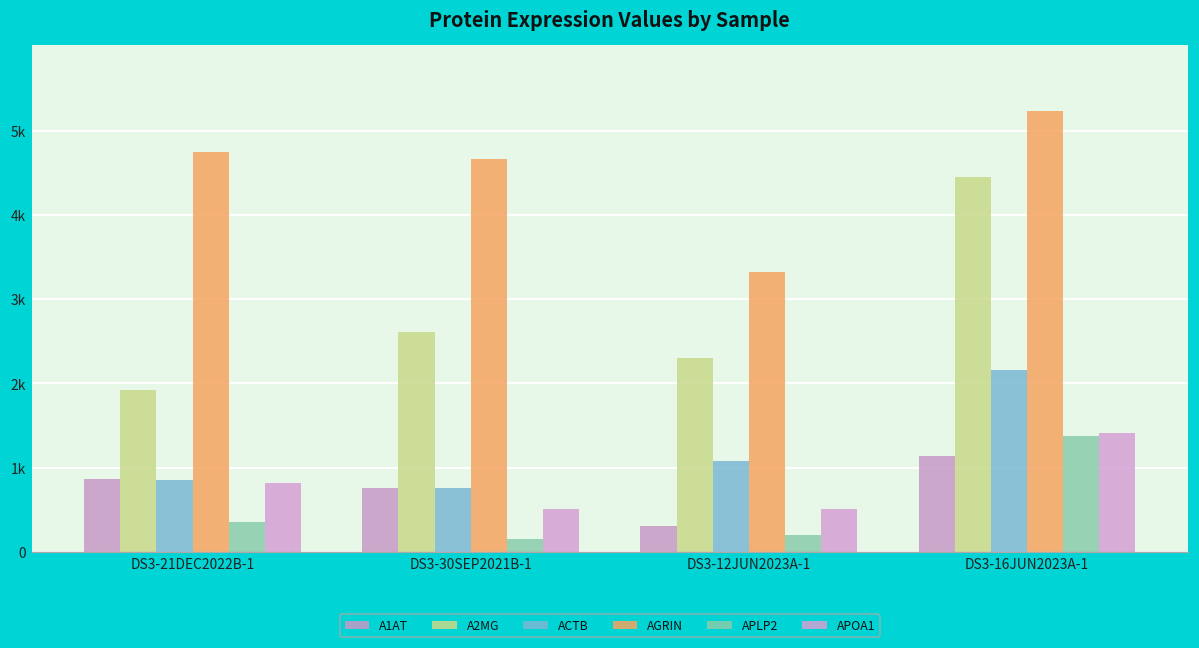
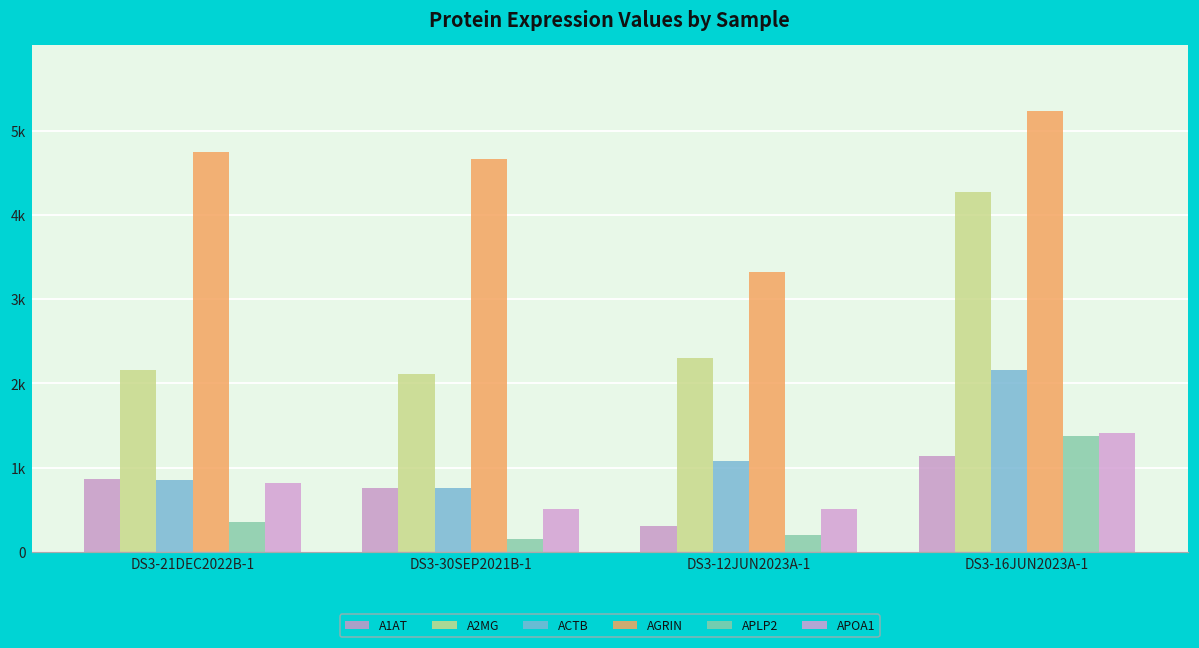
  {
    "A2MG": {
-     "DS3-21DEC2022B-1": 1900,
-     "DS3-30SEP2021B-1": 2600,
+     "DS3-21DEC2022B-1": 2200,
+     "DS3-30SEP2021B-1": 2100,
      "DS3-12JUN2023A-1": 2300,
-     "DS3-16JUN2023A-1": 4500
+     "DS3-16JUN2023A-1": 4300
    },
    "AGRIN": {
      "DS3-21DEC2022B-1": 4800,
      "DS3-30SEP2021B-1": 4700,
      "DS3-12JUN2023A-1": 3300,
      "DS3-16JUN2023A-1": 5200
    }
  }
